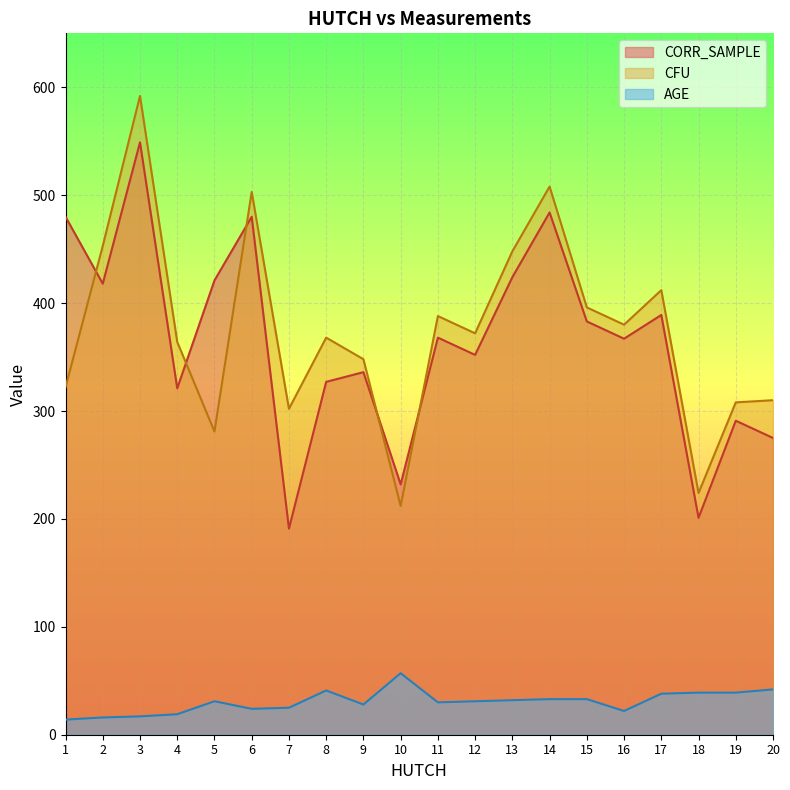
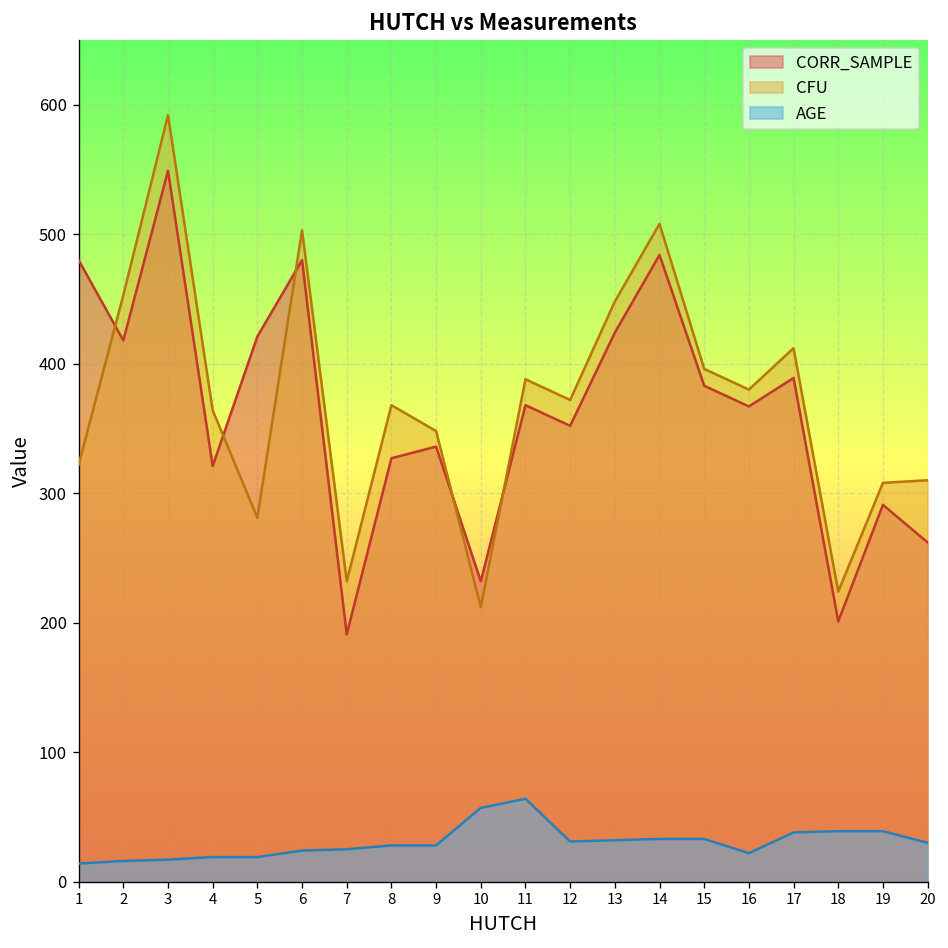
  {
    "CORR_SAMPLE": {
      "1": 480,
      "2": 418,
      "3": 549,
      "4": 321,
      "5": 421,
      "6": 480,
      "7": 191,
      "8": 327,
      "9": 336,
      "10": 232,
      "11": 368,
      "12": 352,
      "13": 424,
      "14": 484,
      "15": 383,
      "16": 367,
      "17": 389,
      "18": 201,
      "19": 291,
-     "20": 275
+     "20": 262
    },
    "CFU": {
      "1": 322,
      "2": 453,
      "3": 592,
      "4": 364,
      "5": 281,
      "6": 503,
-     "7": 302,
+     "7": 232,
      "8": 368,
      "9": 348,
      "10": 212,
      "11": 388,
      "12": 372,
      "13": 448,
      "14": 508,
      "15": 396,
      "16": 380,
      "17": 412,
      "18": 224,
      "19": 308,
      "20": 310
    },
    "AGE": {
      "1": 14,
      "2": 16,
      "3": 17,
      "4": 19,
-     "5": 31,
+     "5": 19,
      "6": 24,
      "7": 25,
-     "8": 41,
+     "8": 28,
      "9": 28,
      "10": 57,
-     "11": 30,
+     "11": 64,
      "12": 31,
      "13": 32,
      "14": 33,
      "15": 33,
      "16": 22,
      "17": 38,
      "18": 39,
      "19": 39,
-     "20": 42
+     "20": 30
    }
  }
